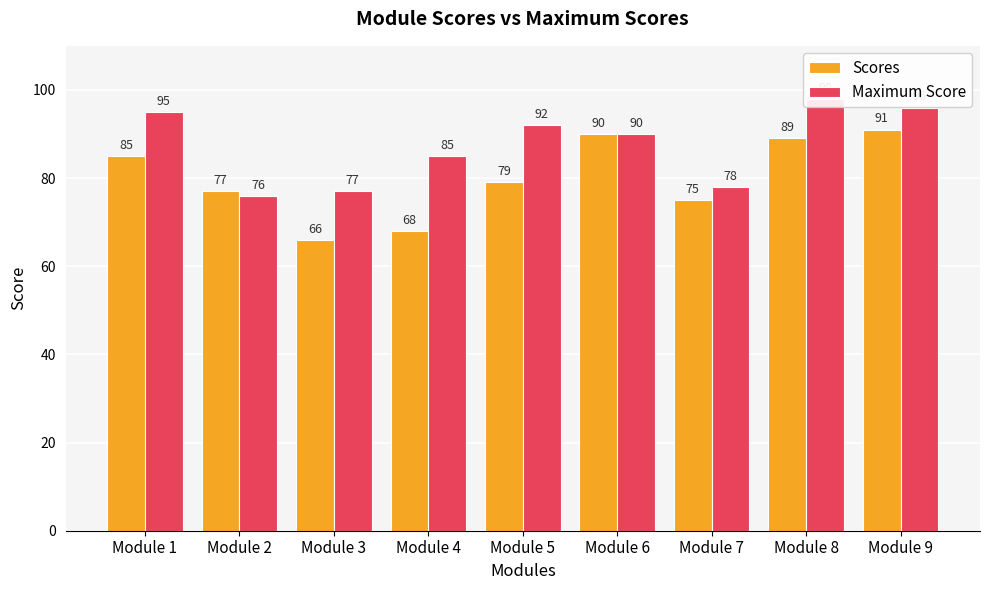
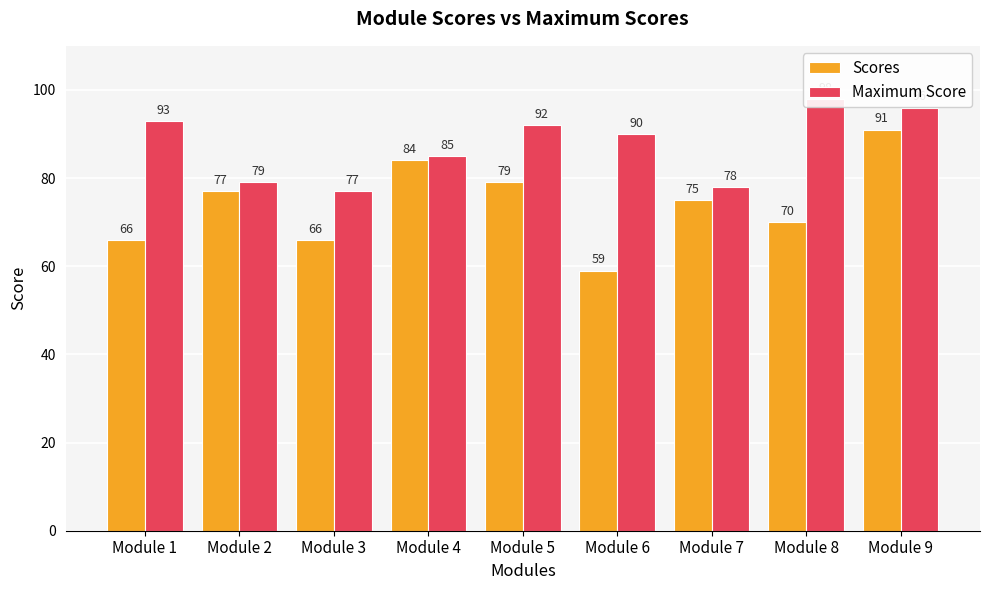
  {
    "Scores": {
-     "Module 1": 85,
+     "Module 1": 66,
      "Module 2": 77,
      "Module 3": 66,
-     "Module 4": 68,
+     "Module 4": 84,
      "Module 5": 79,
-     "Module 6": 90,
+     "Module 6": 59,
      "Module 7": 75,
-     "Module 8": 89,
+     "Module 8": 70,
      "Module 9": 91
    },
    "Maximum Score": {
-     "Module 1": 95,
-     "Module 2": 76,
+     "Module 1": 93,
+     "Module 2": 79,
      "Module 3": 77,
      "Module 4": 85,
      "Module 5": 92,
      "Module 6": 90,
      "Module 7": 78
    }
  }
